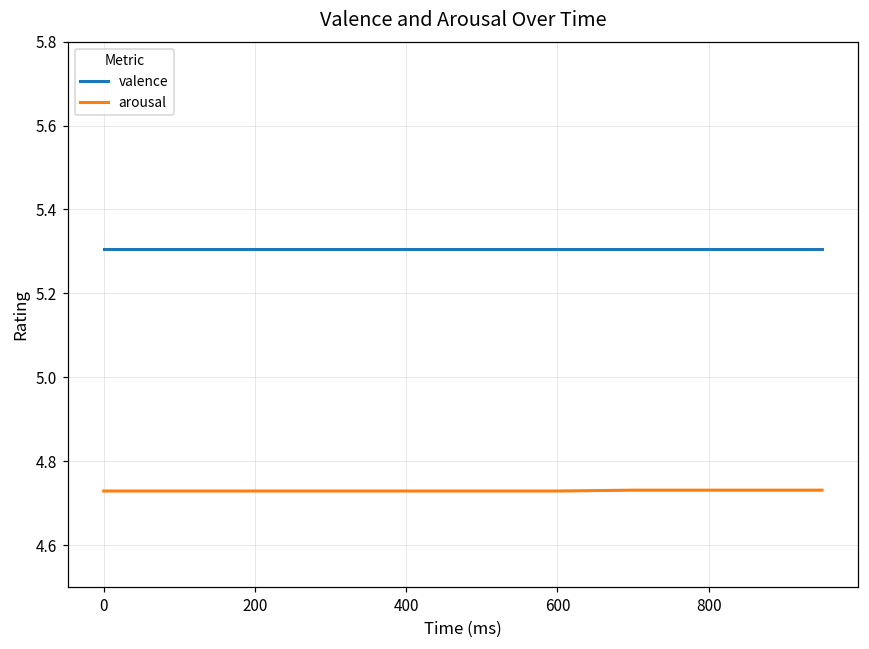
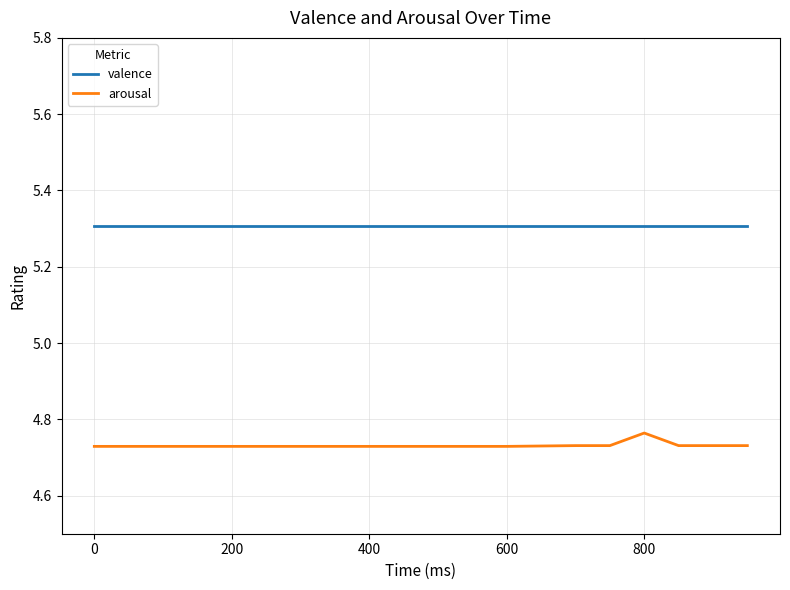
  {
    "valence": {
      "0": 5.31,
      "200": 5.31,
      "400": 5.31,
      "600": 5.31,
      "800": 5.31
    },
    "arousal": {
      "0": 4.73,
      "200": 4.73,
      "400": 4.73,
      "600": 4.73,
-     "800": 4.73
+     "800": 4.76
    }
  }
